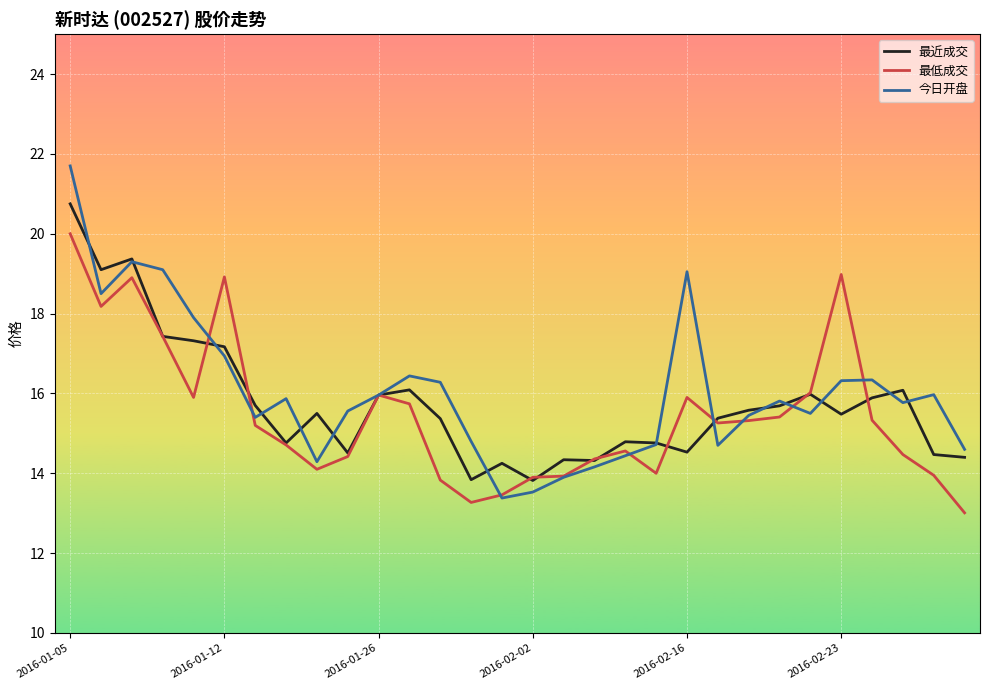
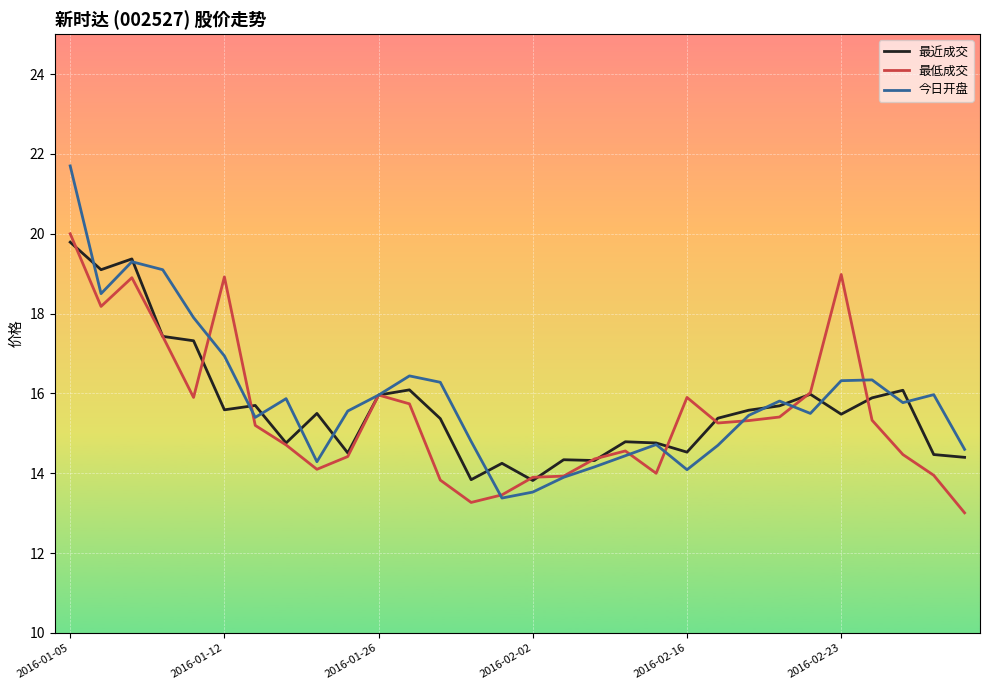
  {
    "最近成交": {
-     "2016-01-05": 20.8,
-     "2016-01-12": 17.2,
+     "2016-01-05": 19.8,
+     "2016-01-12": 15.6,
      "2016-02-02": 13.8,
      "2016-02-16": 14.5,
      "2016-02-23": 15.5
    },
    "最低成交": {
      "2016-01-05": 20.0,
      "2016-01-12": 18.9,
      "2016-02-02": 13.9,
      "2016-02-16": 15.9,
      "2016-02-23": 19.0
    },
    "今日开盘": {
      "2016-01-05": 21.7,
      "2016-01-12": 16.9,
      "2016-02-02": 13.5,
-     "2016-02-16": 19.1,
+     "2016-02-16": 14.1,
      "2016-02-23": 16.3
    }
  }
